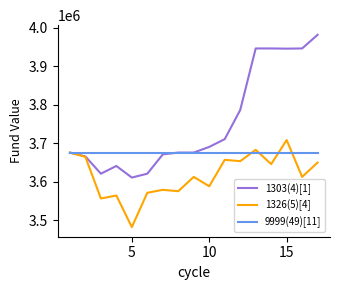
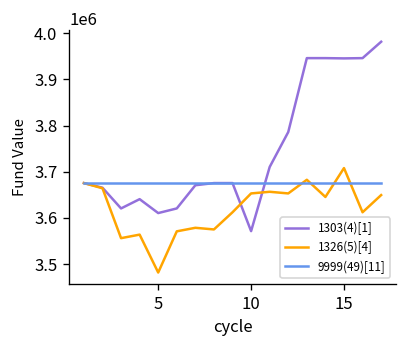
  {
    "1303(4)[1]": {
      "5": 3610000,
-     "10": 3690000,
+     "10": 3570000,
      "15": 3950000
    },
    "1326(5)[4]": {
      "5": 3480000,
-     "10": 3590000,
+     "10": 3650000,
      "15": 3710000
    },
    "9999(49)[11]": {
      "5": 3680000,
      "10": 3680000,
      "15": 3680000
    }
  }
